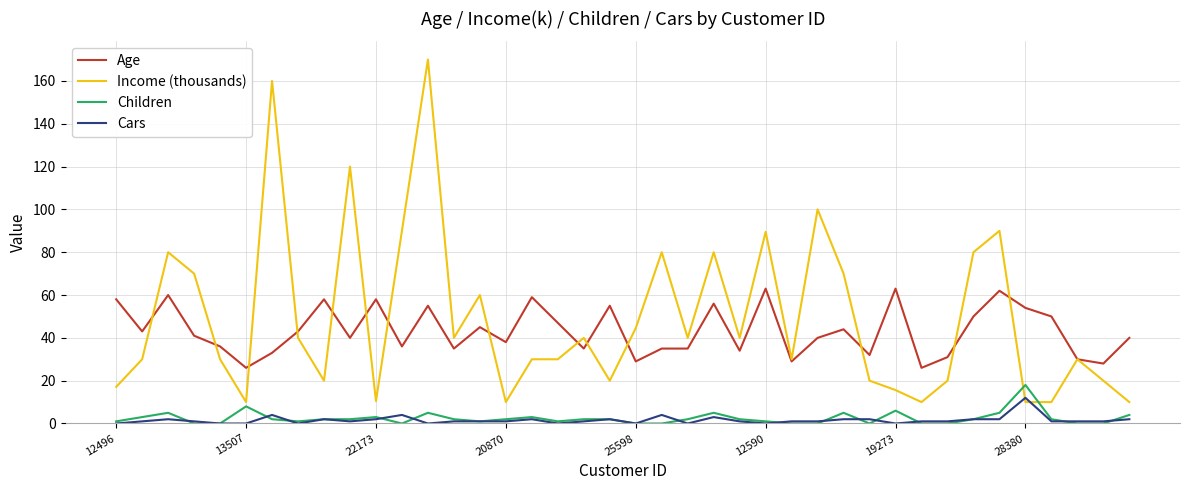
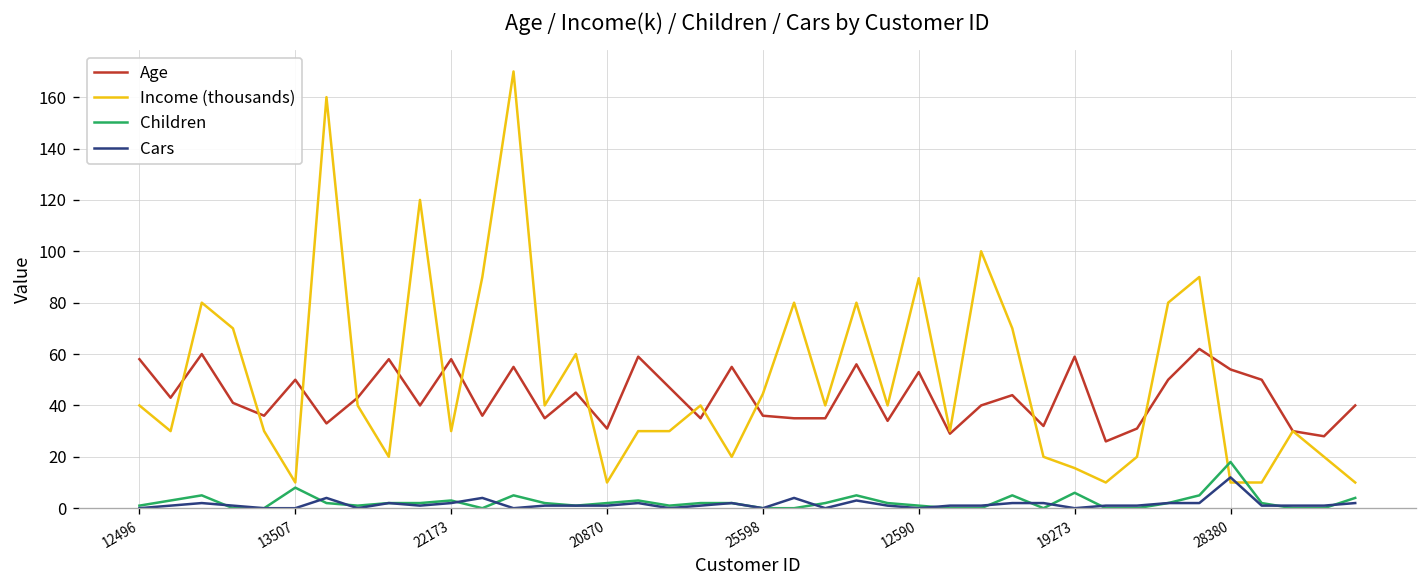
  {
    "Age": {
      "12496": 58,
-     "13507": 26,
+     "13507": 50,
      "22173": 58,
-     "20870": 38,
-     "25598": 29,
-     "12590": 63,
-     "19273": 63,
+     "20870": 31,
+     "25598": 36,
+     "12590": 53,
+     "19273": 59,
      "28380": 54
    },
    "Income (thousands)": {
-     "12496": 17,
+     "12496": 40,
      "13507": 10,
-     "22173": 10,
+     "22173": 30,
      "20870": 10,
      "25598": 45,
      "12590": 90,
      "19273": 16,
      "28380": 10
    },
    "Children": {
      "13507": 8,
      "19273": 6,
      "28380": 18
    },
    "Cars": {
      "13507": 0,
      "19273": 0,
      "28380": 12
    }
  }
